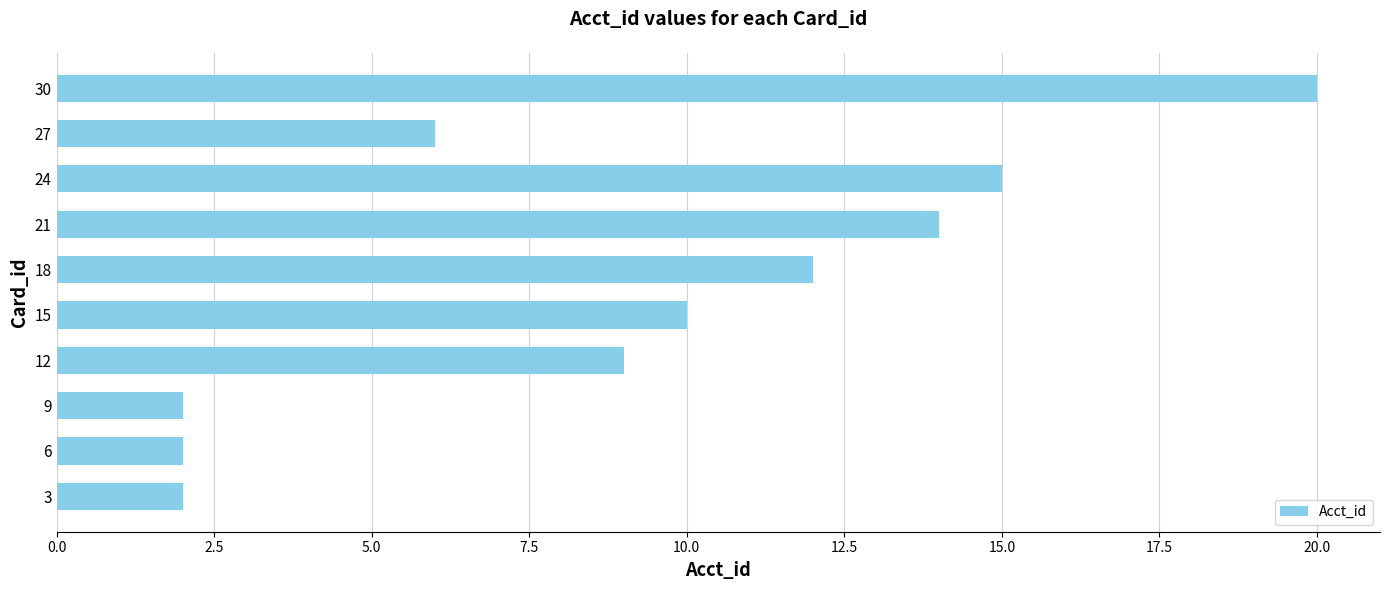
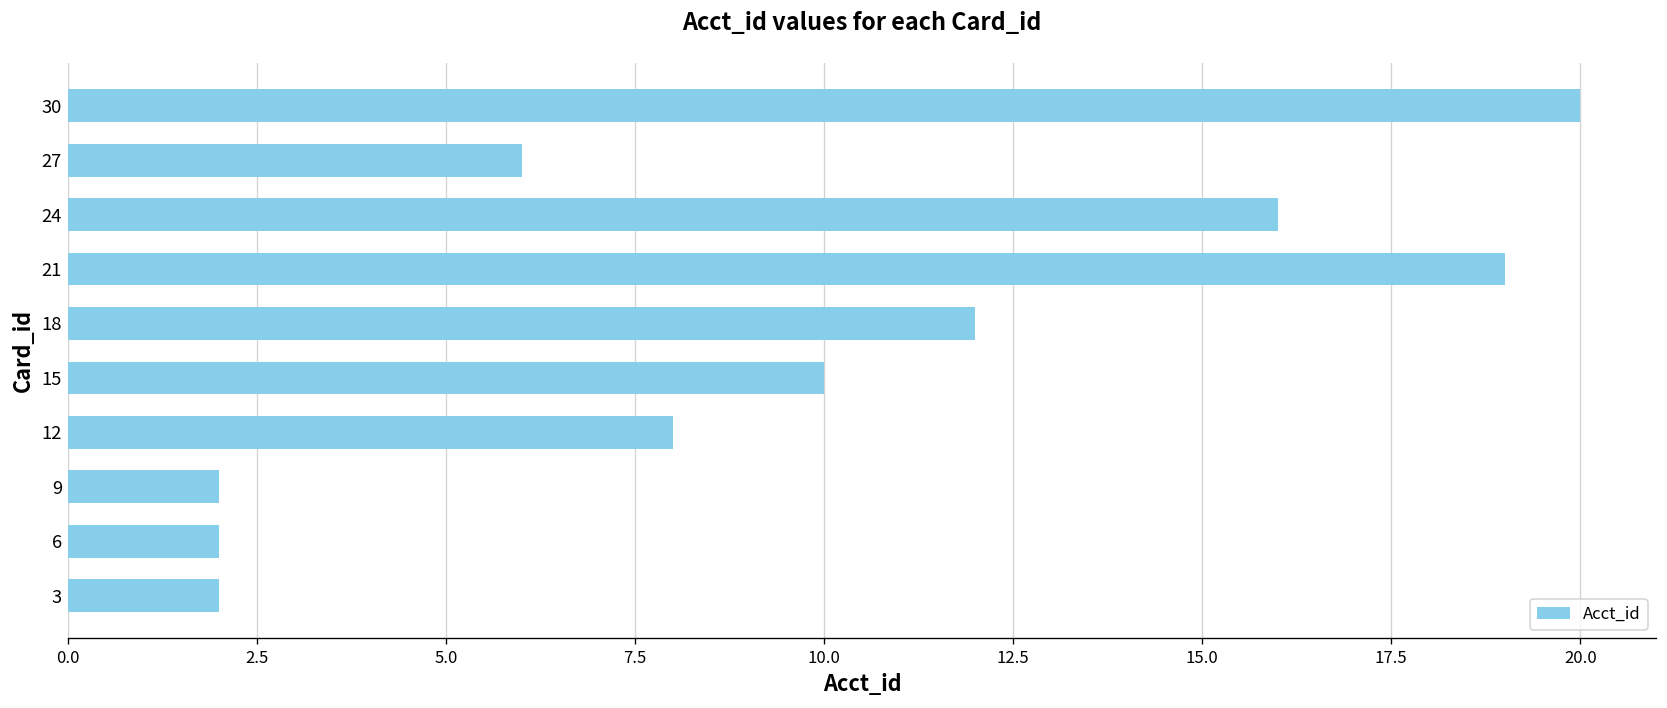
  {
    "30": 20,
    "27": 6,
-   "24": 15,
-   "21": 14,
+   "24": 16,
+   "21": 19,
    "18": 12,
    "15": 10,
-   "12": 9,
+   "12": 8,
    "9": 2,
    "6": 2,
    "3": 2
  }
